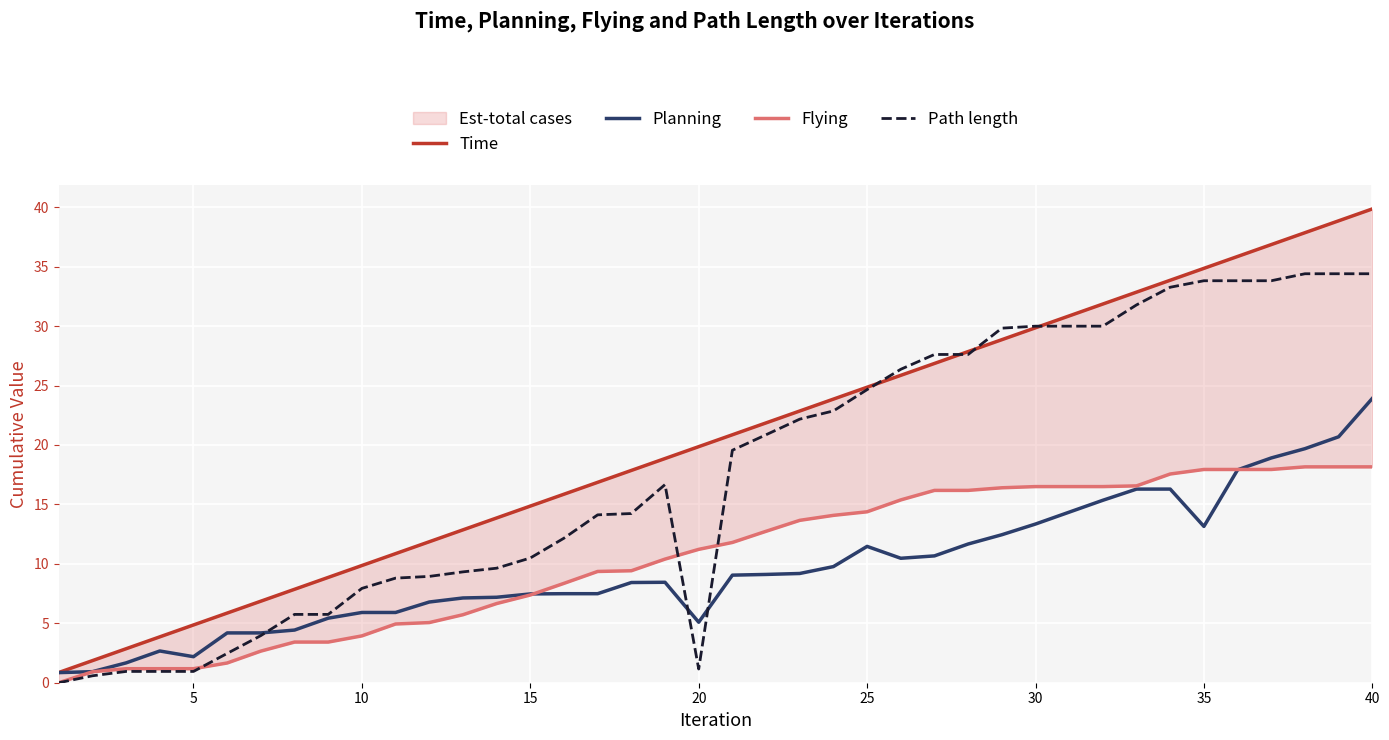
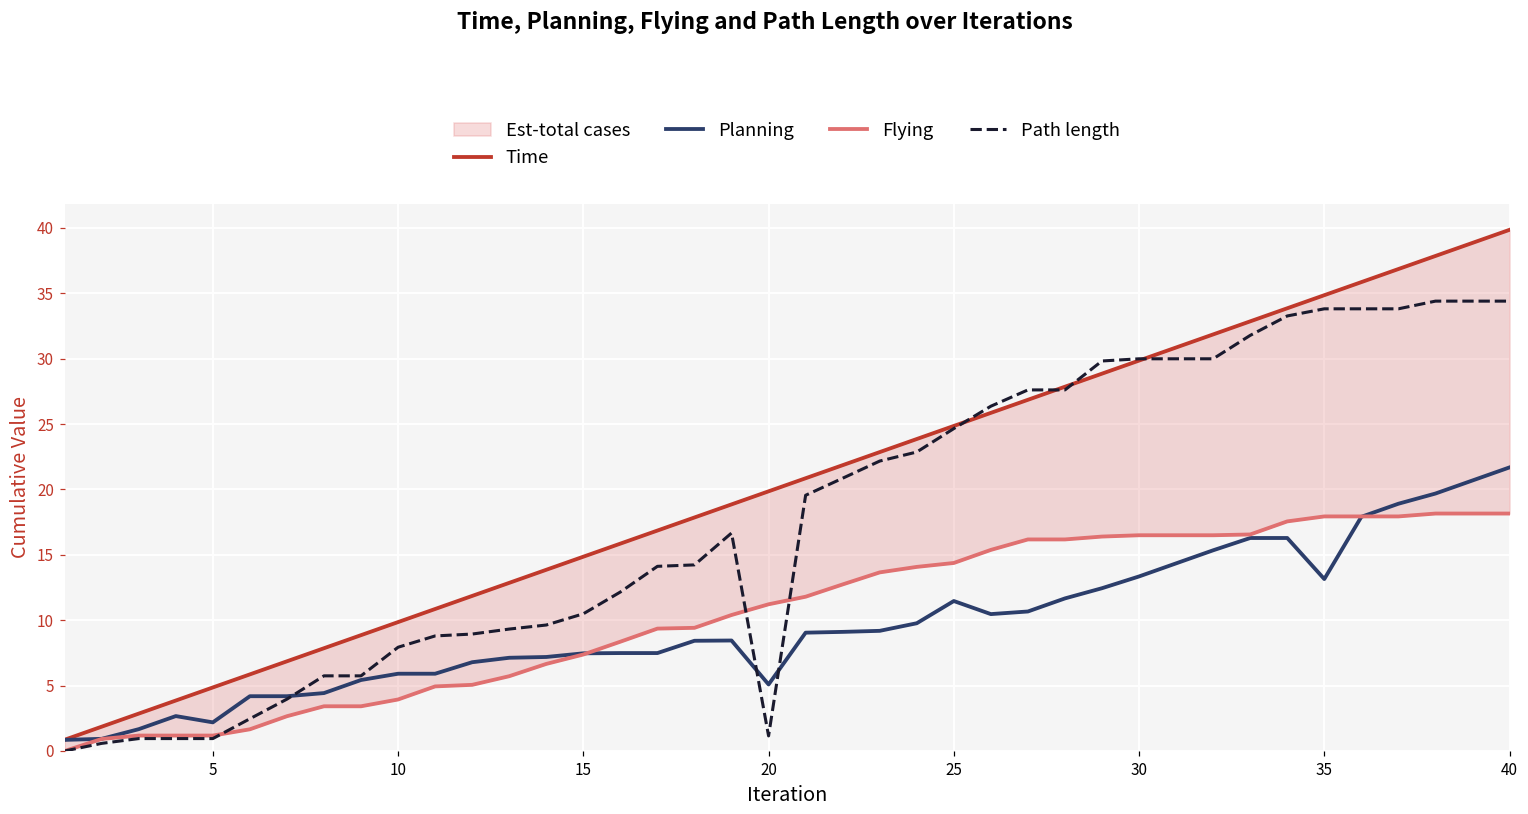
  {
    "Planning": {
      "5": 2.2,
      "10": 5.9,
      "20": 5.1,
      "25": 11.5,
      "30": 13.4,
      "35": 13.2,
-     "40": 23.9
+     "40": 21.7
    },
    "Path length": {
      "5": 0.9,
      "10": 7.9,
      "15": 10.5,
      "20": 1.2,
      "35": 33.8,
      "40": 34.4
    }
  }
